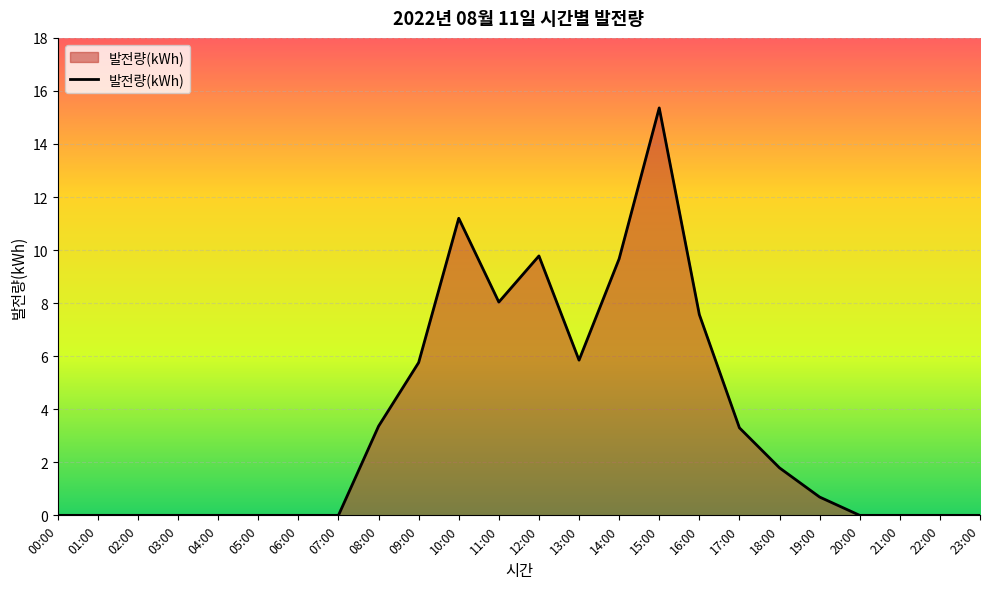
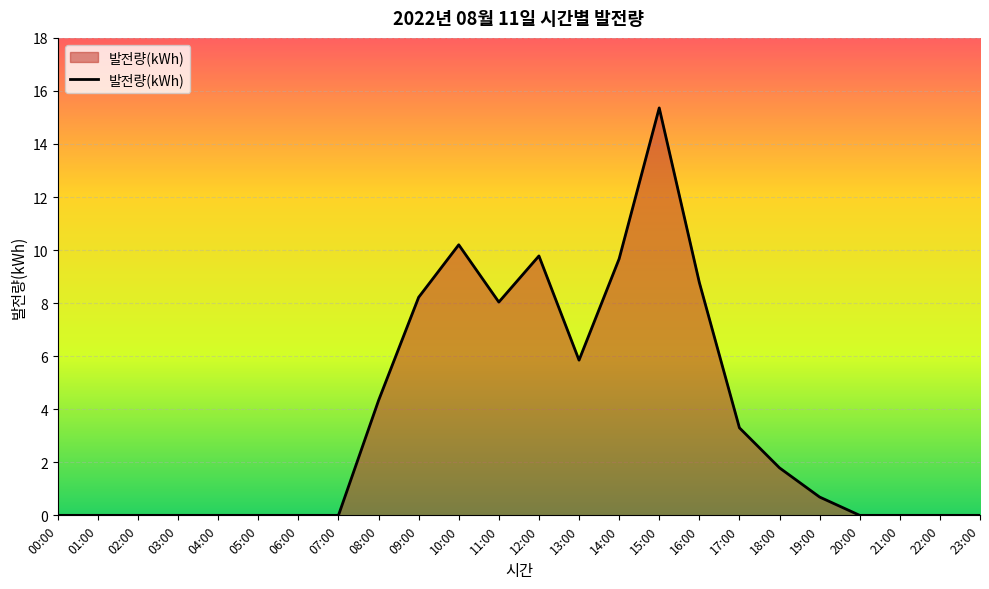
  {
    "00:00": 0.0,
    "01:00": 0.0,
    "02:00": 0.0,
    "03:00": 0.0,
    "04:00": 0.0,
    "05:00": 0.0,
    "06:00": 0.0,
    "07:00": 0.0,
-   "08:00": 3.4,
-   "09:00": 5.8,
-   "10:00": 11.2,
+   "08:00": 4.3,
+   "09:00": 8.2,
+   "10:00": 10.2,
    "11:00": 8.0,
    "12:00": 9.8,
    "13:00": 5.9,
    "14:00": 9.7,
    "15:00": 15.4,
-   "16:00": 7.6,
+   "16:00": 8.8,
    "17:00": 3.3,
    "18:00": 1.8,
    "19:00": 0.7,
    "20:00": 0.0,
    "21:00": 0.0,
    "22:00": 0.0,
    "23:00": 0.0
  }
